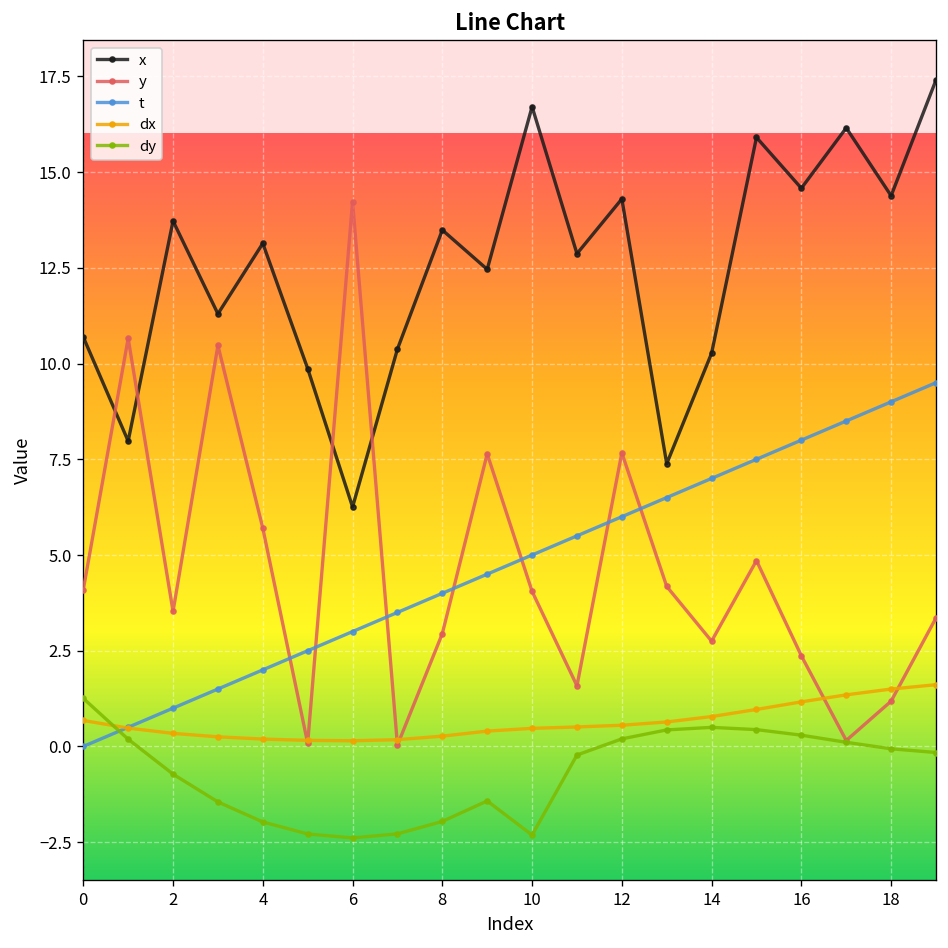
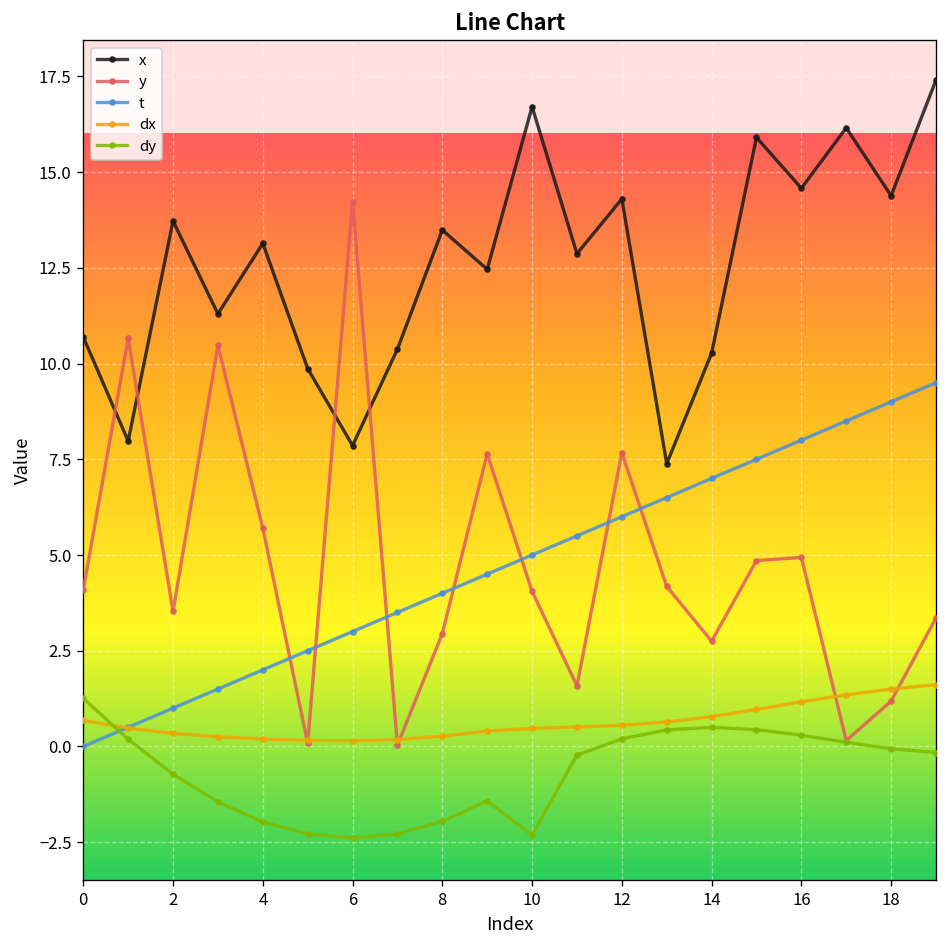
  {
    "x": {
      "0": 10.7,
      "2": 13.7,
      "4": 13.1,
-     "6": 6.3,
+     "6": 7.9,
      "8": 13.5,
      "10": 16.7,
      "12": 14.3,
      "14": 10.3,
      "16": 14.6,
      "18": 14.4
    },
    "y": {
      "0": 4.1,
      "2": 3.5,
      "4": 5.7,
      "6": 14.2,
      "8": 2.9,
      "10": 4.1,
      "12": 7.7,
      "14": 2.8,
-     "16": 2.4,
+     "16": 4.9,
      "18": 1.2
    },
    "t": {
      "0": 0.0,
      "2": 1.0,
      "4": 2.0,
      "6": 3.0,
      "8": 4.0,
      "10": 5.0,
      "12": 6.0,
      "14": 7.0,
      "16": 8.0,
      "18": 9.0
    },
    "dx": {
      "0": 0.7,
      "2": 0.3,
      "4": 0.2,
      "6": 0.1,
      "8": 0.3,
      "10": 0.5,
      "12": 0.6,
      "14": 0.8,
      "16": 1.2,
      "18": 1.5
    },
    "dy": {
      "0": 1.3,
      "2": -0.7,
      "4": -2.0,
      "6": -2.4,
      "8": -2.0,
      "10": -2.3,
      "12": 0.2,
      "14": 0.5,
      "16": 0.3,
      "18": -0.1
    }
  }
